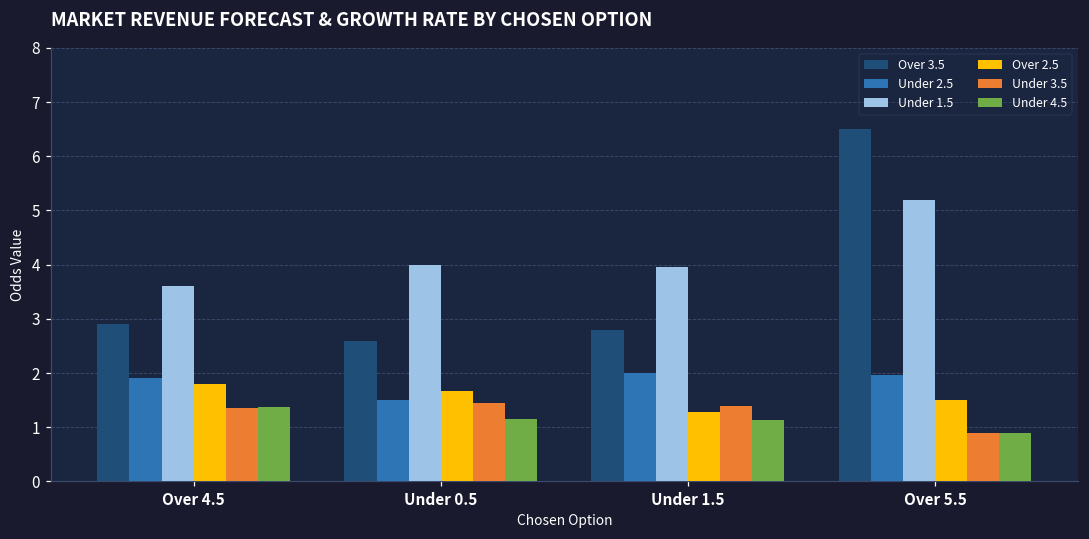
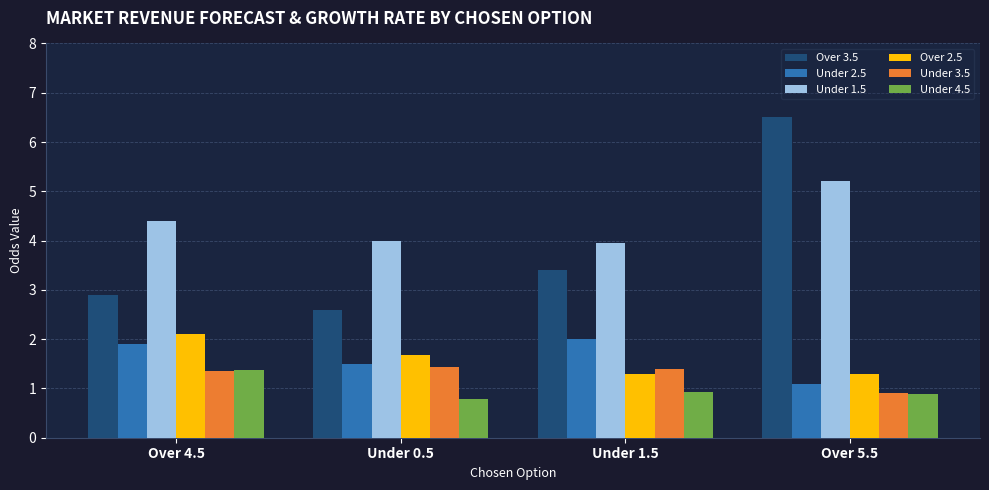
  {
    "Over 3.5": {
      "Over 4.5": 2.9,
      "Under 0.5": 2.6,
-     "Under 1.5": 2.8,
+     "Under 1.5": 3.4,
      "Over 5.5": 6.5
    },
    "Under 2.5": {
      "Over 4.5": 1.9,
      "Under 0.5": 1.5,
      "Under 1.5": 2.0,
-     "Over 5.5": 2.0
+     "Over 5.5": 1.1
    },
    "Under 1.5": {
-     "Over 4.5": 3.6,
+     "Over 4.5": 4.4,
      "Under 0.5": 4.0,
      "Under 1.5": 4.0,
      "Over 5.5": 5.2
    },
    "Over 2.5": {
-     "Over 4.5": 1.8,
+     "Over 4.5": 2.1,
      "Under 0.5": 1.7,
      "Under 1.5": 1.3,
-     "Over 5.5": 1.5
+     "Over 5.5": 1.3
    },
    "Under 3.5": {
      "Over 4.5": 1.4,
      "Under 0.5": 1.4,
      "Under 1.5": 1.4,
      "Over 5.5": 0.9
    },
    "Under 4.5": {
      "Over 4.5": 1.4,
-     "Under 0.5": 1.2,
-     "Under 1.5": 1.1,
+     "Under 0.5": 0.8,
+     "Under 1.5": 0.9,
      "Over 5.5": 0.9
    }
  }
